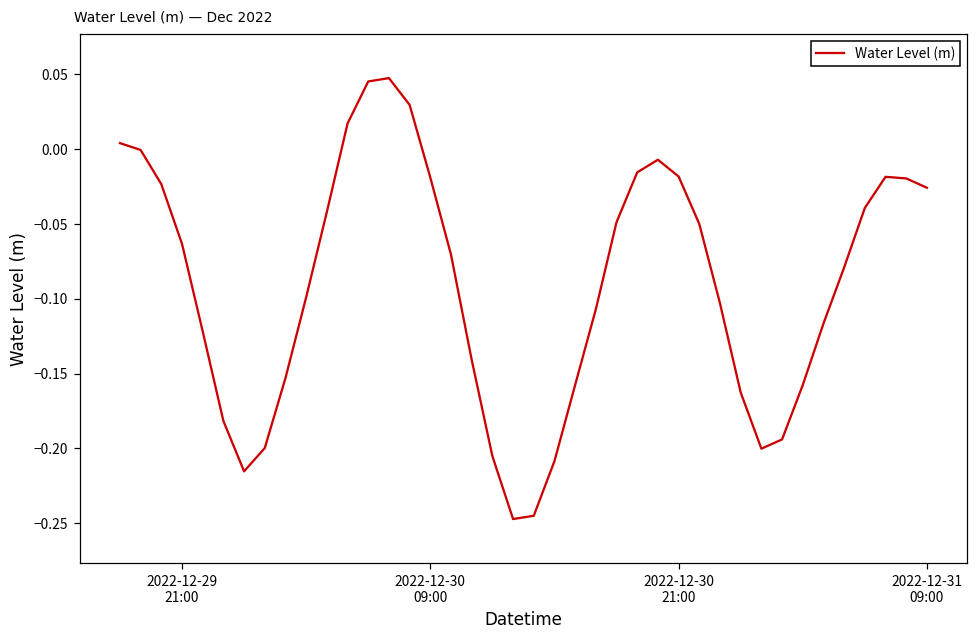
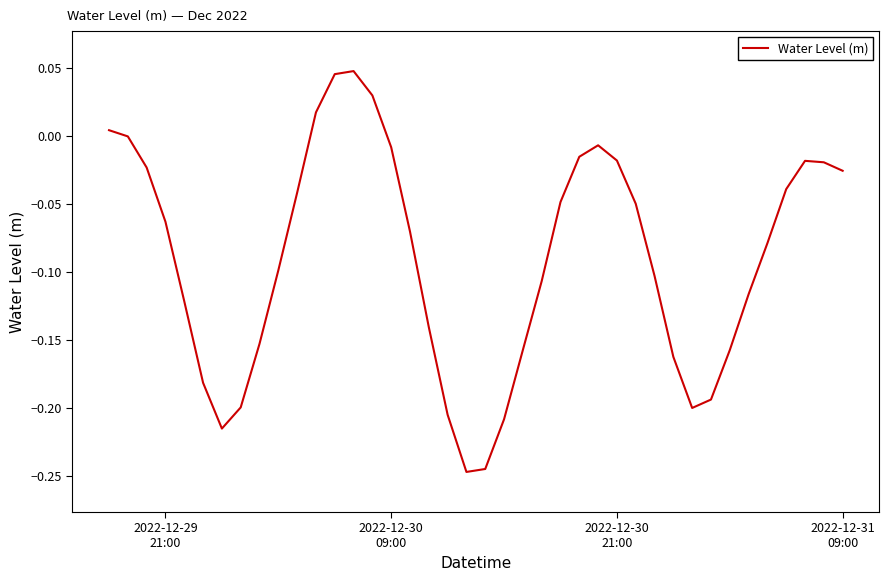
  {
    "2022-12-29 21:00": -0.063,
-   "2022-12-30 09:00": -0.019,
+   "2022-12-30 09:00": -0.009,
    "2022-12-30 21:00": -0.018,
    "2022-12-31 09:00": -0.026
  }
